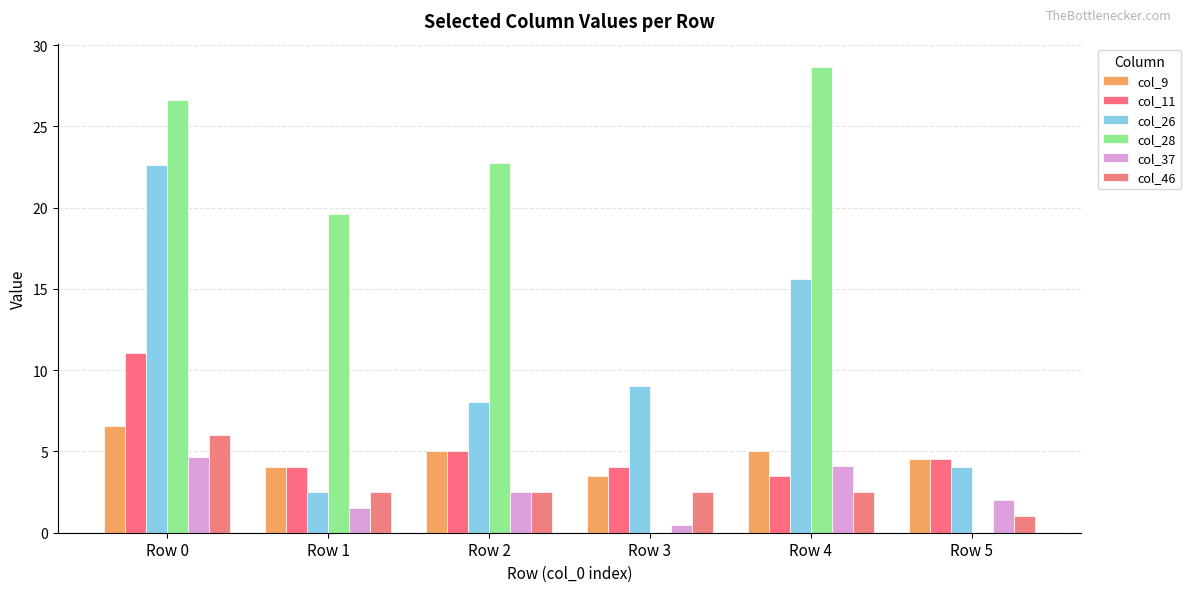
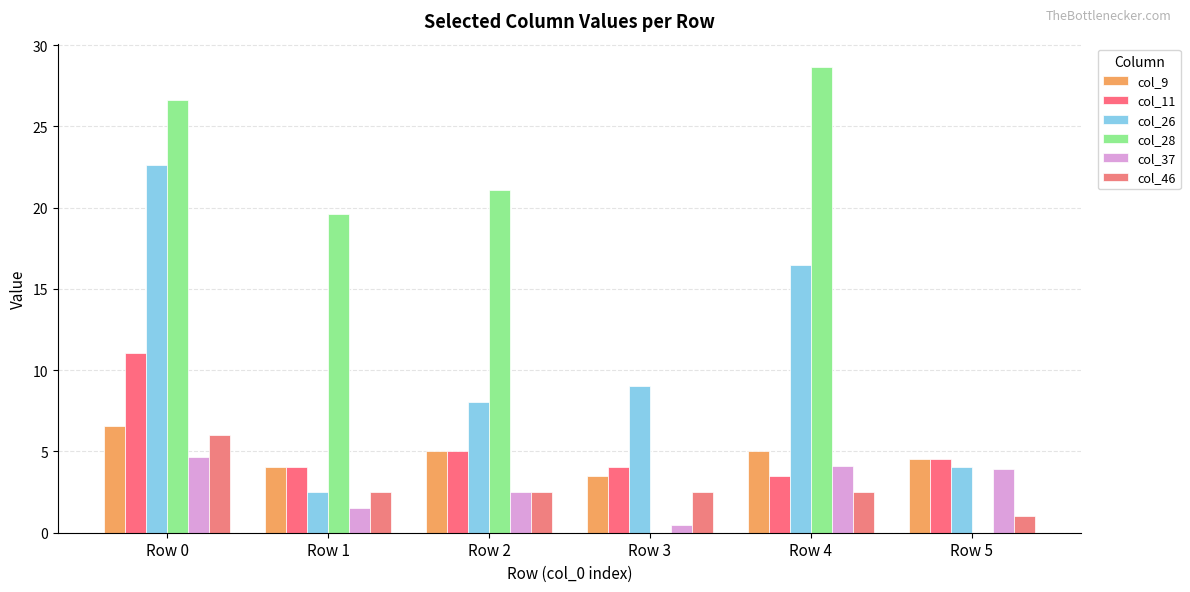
  {
    "col_26": {
      "Row 0": 22.6,
      "Row 1": 2.5,
      "Row 2": 8.0,
      "Row 3": 9.1,
-     "Row 4": 15.6,
+     "Row 4": 16.5,
      "Row 5": 4.0
    },
    "col_28": {
      "Row 0": 26.6,
      "Row 1": 19.6,
-     "Row 2": 22.7,
+     "Row 2": 21.1,
      "Row 3": 0.0,
      "Row 4": 28.7,
      "Row 5": 0.0
    },
    "col_37": {
      "Row 0": 4.7,
      "Row 1": 1.5,
      "Row 2": 2.5,
      "Row 3": 0.5,
      "Row 4": 4.1,
-     "Row 5": 2.0
+     "Row 5": 3.9
    }
  }
